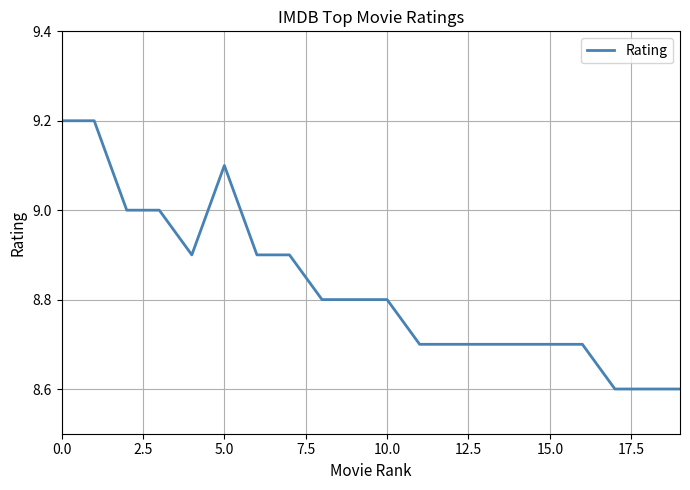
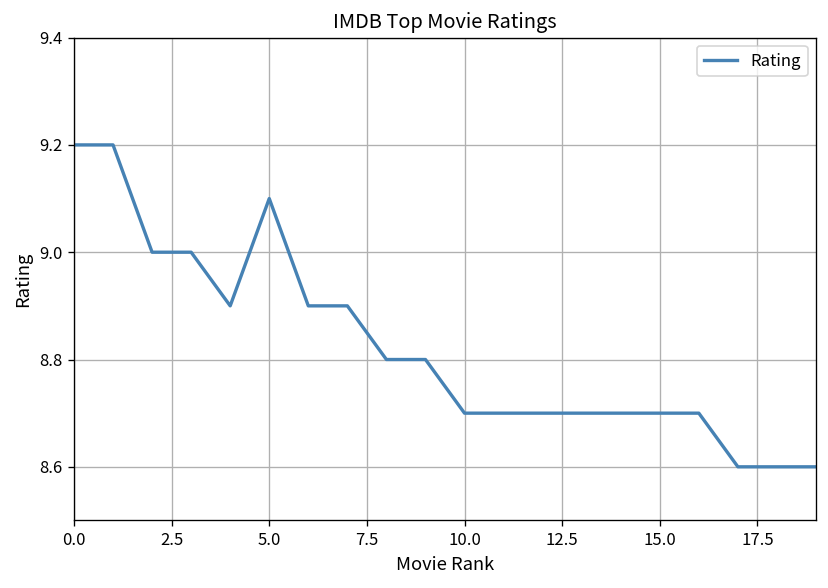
  {
    "0.0": 9.2,
    "5.0": 9.1,
-   "10.0": 8.8,
+   "10.0": 8.7,
    "15.0": 8.7
  }
